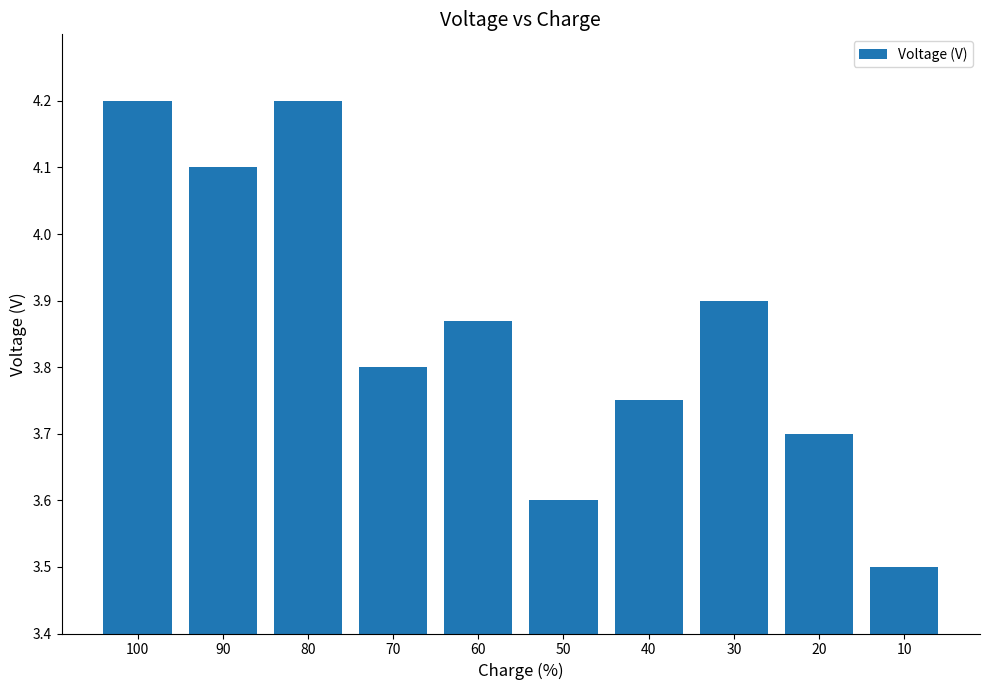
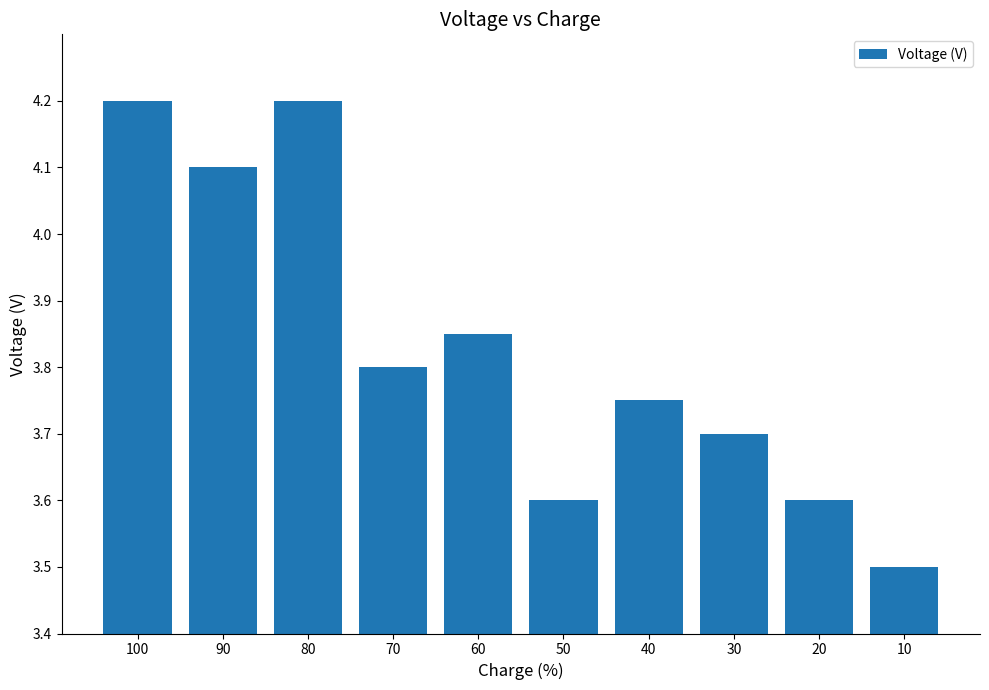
  {
    "100": 4.20,
    "90": 4.10,
    "80": 4.20,
    "70": 3.80,
-   "60": 3.87,
+   "60": 3.85,
    "50": 3.60,
    "40": 3.75,
-   "30": 3.9,
-   "20": 3.7,
+   "30": 3.7,
+   "20": 3.6,
    "10": 3.50
  }
